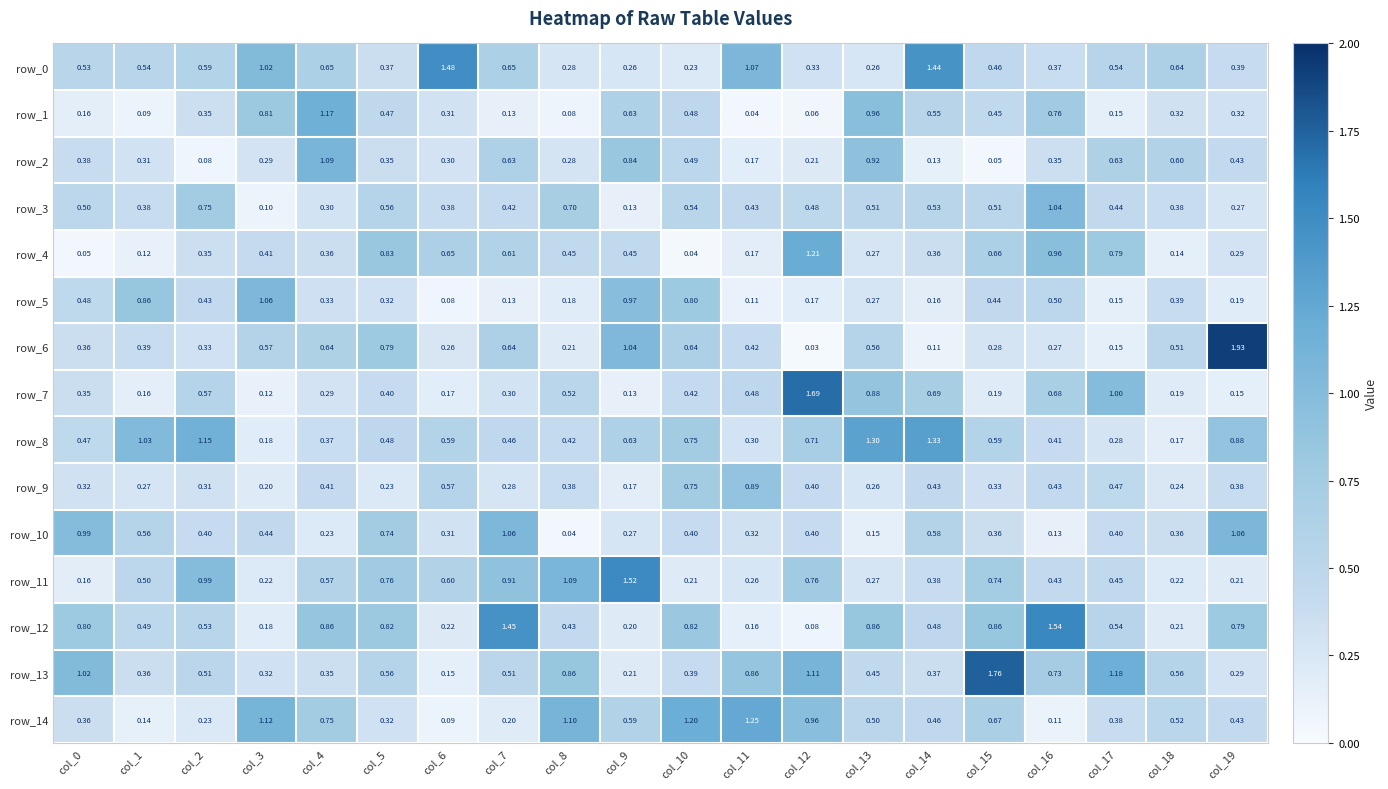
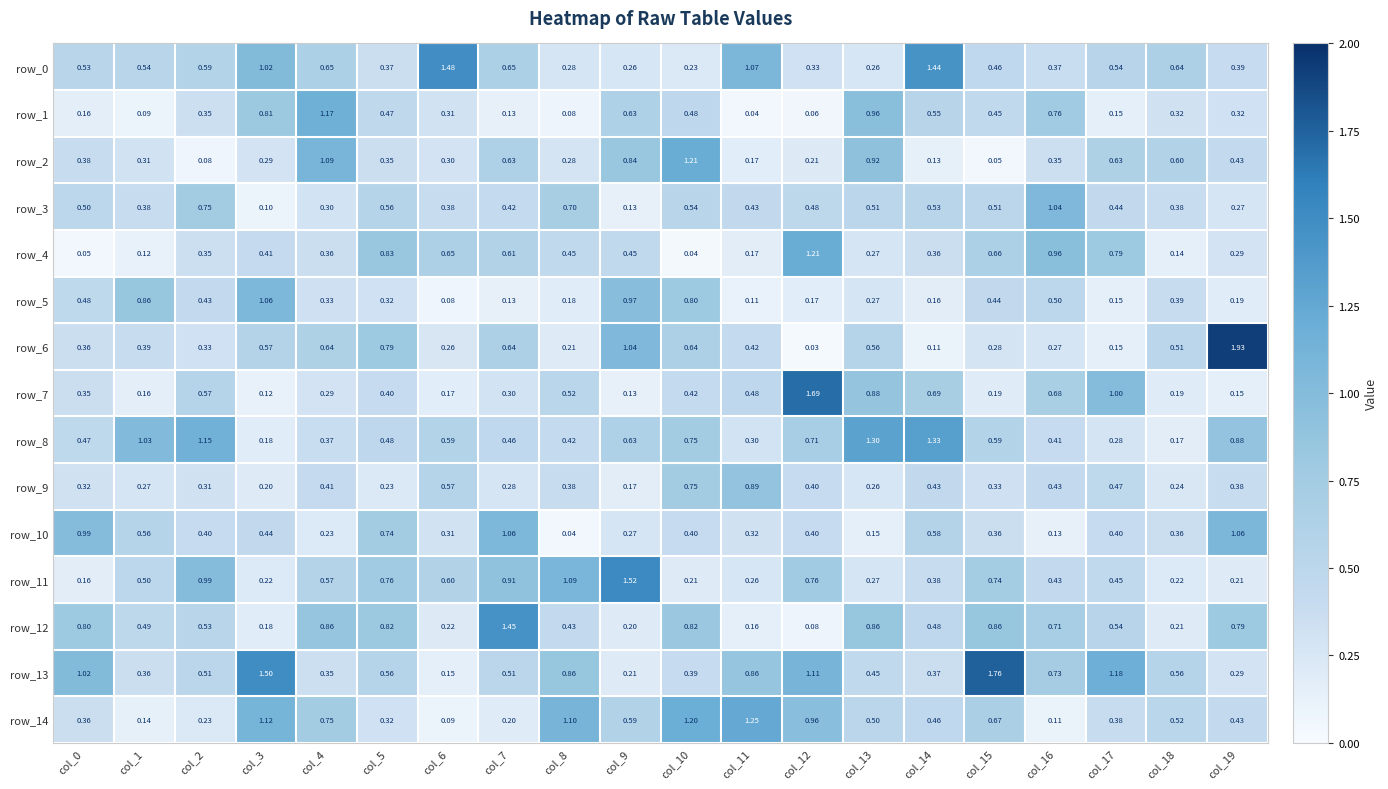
  {
    "row_2": {
      "col_0": 0.38,
      "col_1": 0.31,
      "col_2": 0.08,
      "col_3": 0.29,
      "col_4": 1.09,
      "col_5": 0.35,
      "col_6": 0.30,
      "col_7": 0.63,
      "col_8": 0.28,
      "col_9": 0.84,
-     "col_10": 0.49,
+     "col_10": 1.21,
      "col_11": 0.17,
      "col_12": 0.21,
      "col_13": 0.92,
      "col_14": 0.13,
      "col_15": 0.05,
      "col_16": 0.35,
      "col_17": 0.63,
      "col_18": 0.60,
      "col_19": 0.43
    },
    "row_12": {
      "col_0": 0.80,
      "col_1": 0.49,
      "col_2": 0.53,
      "col_3": 0.18,
      "col_4": 0.86,
      "col_5": 0.82,
      "col_6": 0.22,
      "col_7": 1.45,
      "col_8": 0.43,
      "col_9": 0.20,
      "col_10": 0.82,
      "col_11": 0.16,
      "col_12": 0.08,
      "col_13": 0.86,
      "col_14": 0.48,
      "col_15": 0.86,
-     "col_16": 1.54,
+     "col_16": 0.71,
      "col_17": 0.54,
      "col_18": 0.21,
      "col_19": 0.79
    },
    "row_13": {
      "col_0": 1.02,
      "col_1": 0.36,
      "col_2": 0.51,
-     "col_3": 0.32,
+     "col_3": 1.50,
      "col_4": 0.35,
      "col_5": 0.56,
      "col_6": 0.15,
      "col_7": 0.51,
      "col_8": 0.86,
      "col_9": 0.21,
      "col_10": 0.39,
      "col_11": 0.86,
      "col_12": 1.11,
      "col_13": 0.45,
      "col_14": 0.37,
      "col_15": 1.76,
      "col_16": 0.73,
      "col_17": 1.18,
      "col_18": 0.56,
      "col_19": 0.29
    }
  }
